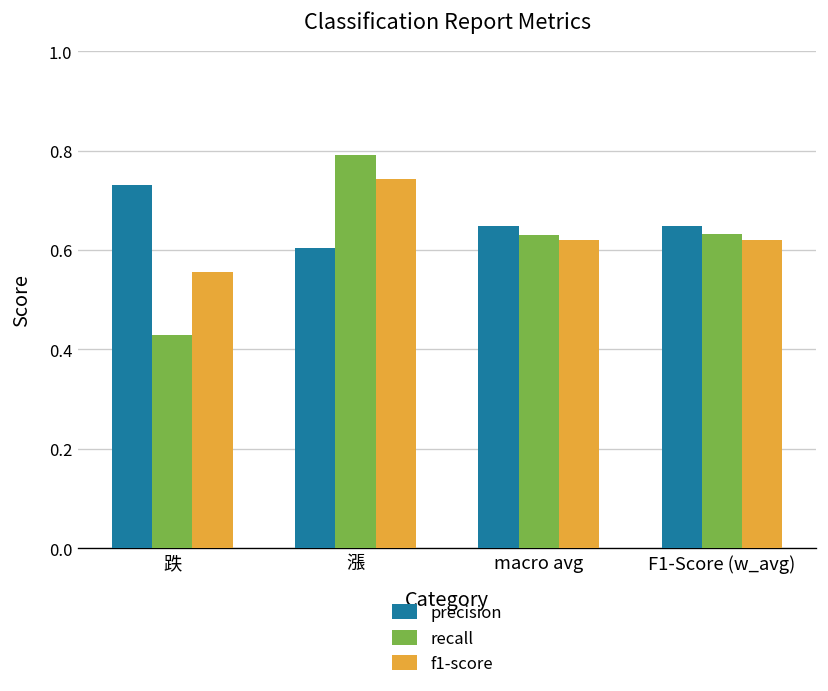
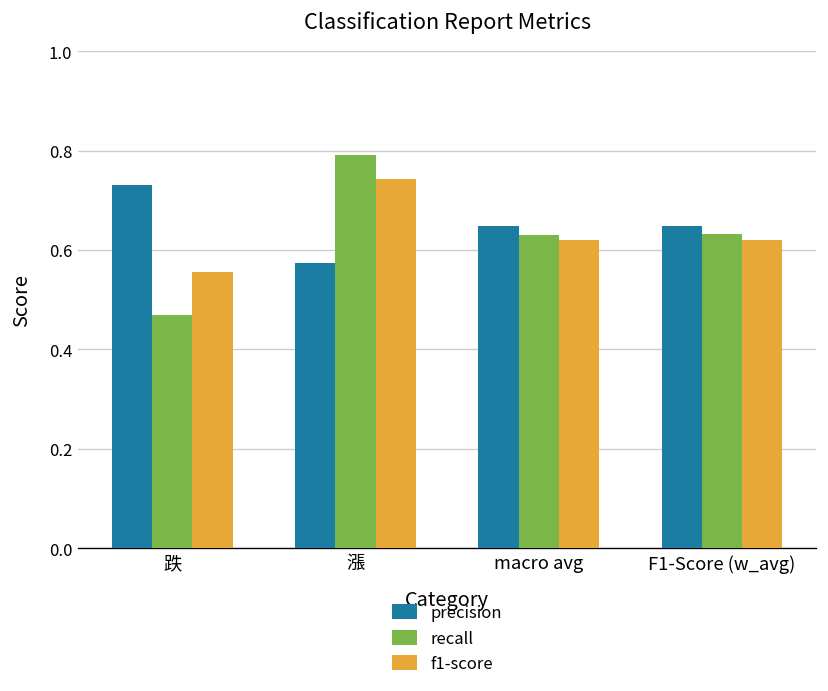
  {
    "precision": {
      "跌": 0.73,
-     "漲": 0.60,
+     "漲": 0.57,
      "macro avg": 0.65,
      "F1-Score (w_avg)": 0.65
    },
    "recall": {
-     "跌": 0.43,
+     "跌": 0.47,
      "漲": 0.79,
      "macro avg": 0.63,
      "F1-Score (w_avg)": 0.63
    },
    "f1-score": {
      "跌": 0.56,
      "漲": 0.74,
      "macro avg": 0.62,
      "F1-Score (w_avg)": 0.62
    }
  }
